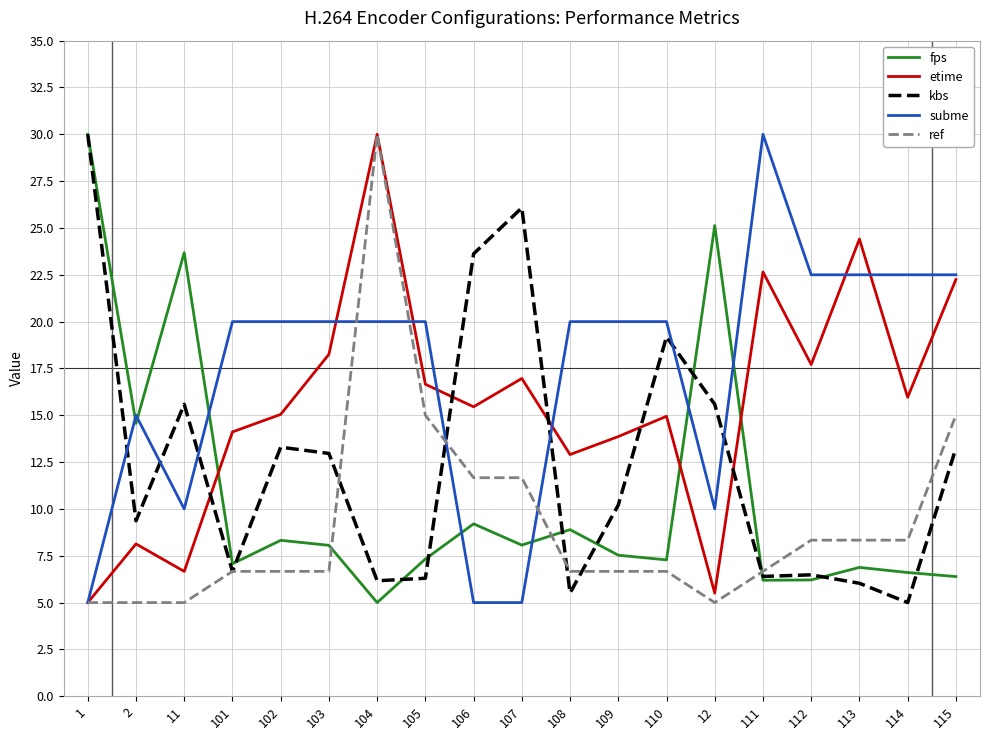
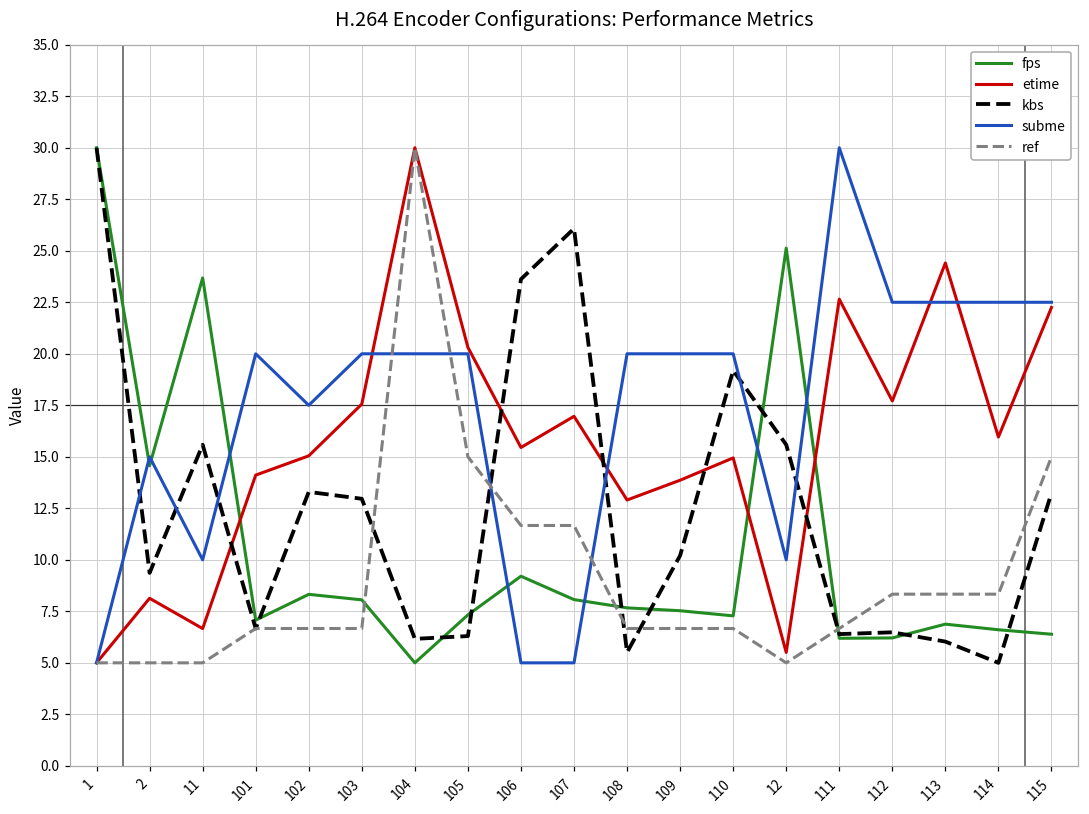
  {
    "fps": {
      "2": 14.6,
      "11": 23.7,
      "101": 7.1,
      "102": 8.3,
      "103": 8.1,
      "104": 5.0,
      "105": 7.3,
      "106": 9.2,
      "107": 8.1,
-     "108": 8.9,
+     "108": 7.7,
      "109": 7.5,
      "110": 7.3,
      "12": 25.1,
      "111": 6.2,
      "112": 6.2,
      "113": 6.9,
      "114": 6.6,
      "115": 6.4
    },
    "etime": {
      "2": 8.1,
      "11": 6.7,
      "101": 14.1,
      "102": 15.0,
-     "103": 18.3,
-     "105": 16.7,
+     "103": 17.6,
+     "105": 20.3,
      "106": 15.5,
      "107": 17.0,
      "108": 12.9,
      "109": 13.9,
      "110": 14.9,
      "12": 5.5,
      "111": 22.7,
      "112": 17.7,
      "113": 24.4,
      "114": 16.0,
      "115": 22.2
    },
    "kbs": {
      "2": 9.4,
      "11": 15.6,
      "102": 13.3,
      "103": 13.0,
      "104": 6.2,
      "105": 6.3,
      "106": 23.6,
      "107": 26.1,
      "108": 5.5,
      "109": 10.2,
      "110": 19.2,
      "12": 15.6,
      "111": 6.4,
      "112": 6.5,
      "113": 6.0,
      "114": 5.0,
      "115": 13.2
    },
    "subme": {
      "2": 15.0,
      "11": 10.0,
      "101": 20.0,
-     "102": 20.0,
+     "102": 17.5,
      "103": 20.0,
      "104": 20.0,
      "105": 20.0,
      "106": 5.0,
      "107": 5.0,
      "108": 20.0,
      "109": 20.0,
      "110": 20.0,
      "12": 10.0,
      "111": 30.0,
      "112": 22.5,
      "113": 22.5,
      "114": 22.5,
      "115": 22.5
    },
    "ref": {
      "2": 5.0,
      "11": 5.0,
      "102": 6.7,
      "103": 6.7,
      "105": 15.0,
      "106": 11.7,
      "107": 11.7,
      "108": 6.7,
      "109": 6.7,
      "110": 6.7,
      "12": 5.0,
      "111": 6.7,
      "112": 8.3,
      "113": 8.3,
      "114": 8.3,
      "115": 15.0
    }
  }
